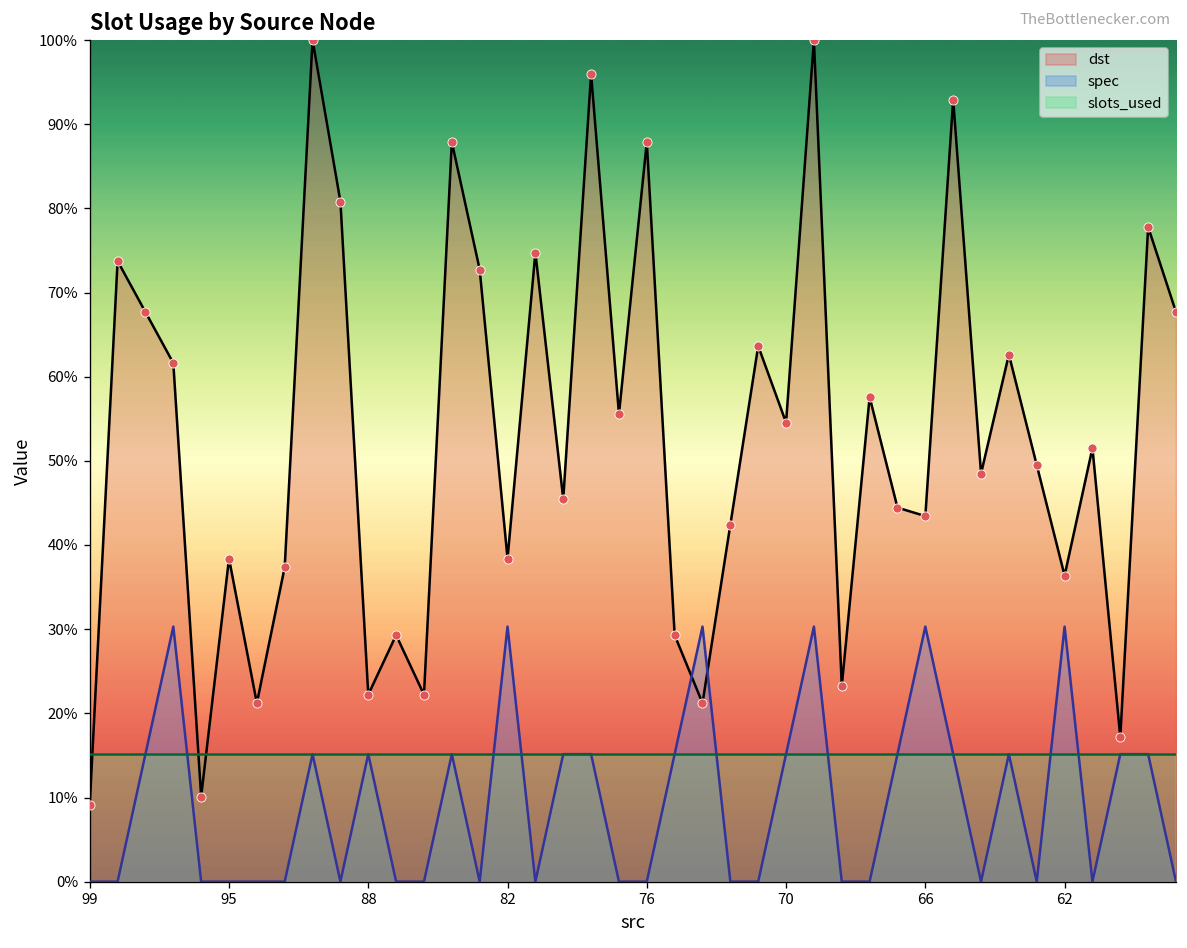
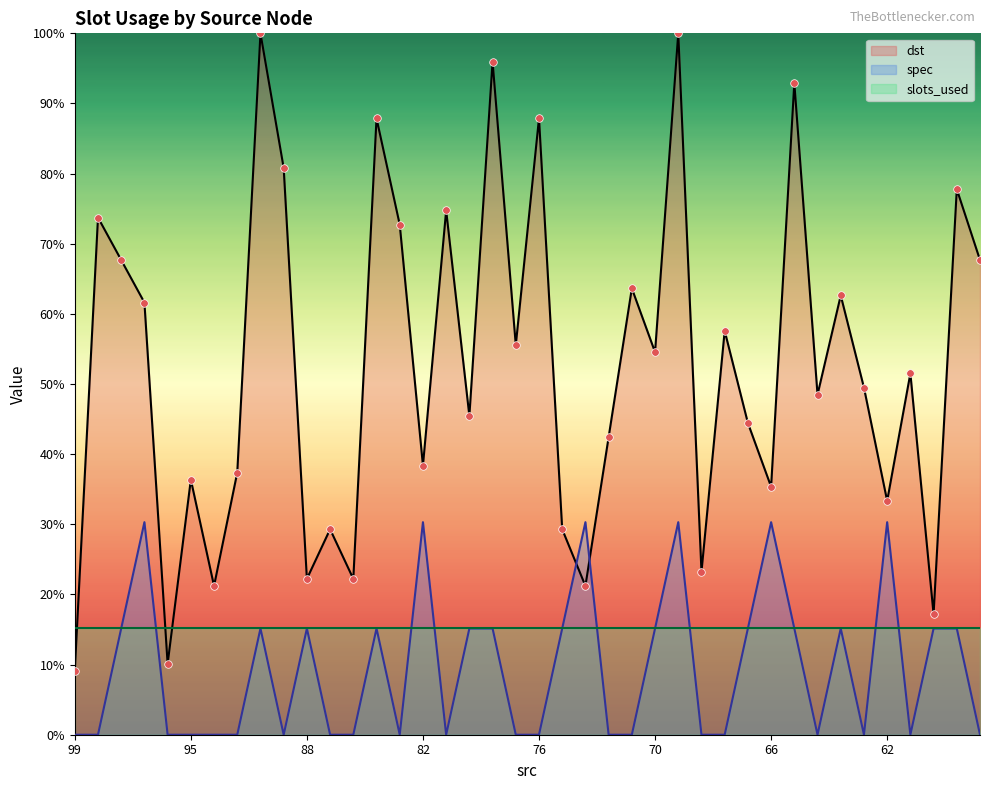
  {
    "dst": {
      "99": "9%",
-     "95": "38%",
+     "95": "36%",
      "88": "22%",
      "82": "38%",
      "76": "88%",
      "70": "55%",
-     "66": "43%",
-     "62": "36%"
+     "66": "35%",
+     "62": "33%"
    },
    "spec": {
      "99": "0%",
      "95": "0%",
      "82": "30%",
      "76": "0%",
      "66": "30%",
      "62": "30%"
    },
    "slots_used": {
      "99": "15%",
      "95": "15%",
      "82": "15%",
      "76": "15%",
      "66": "15%",
      "62": "15%"
    }
  }
